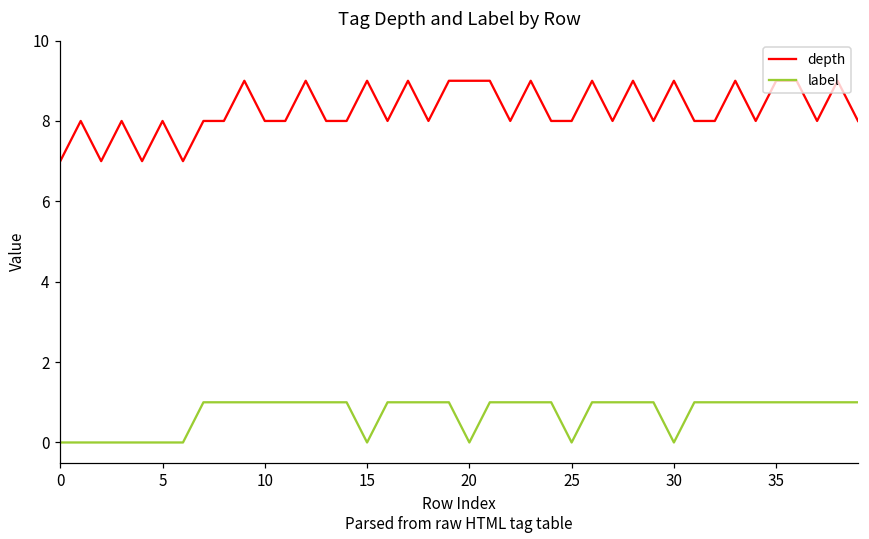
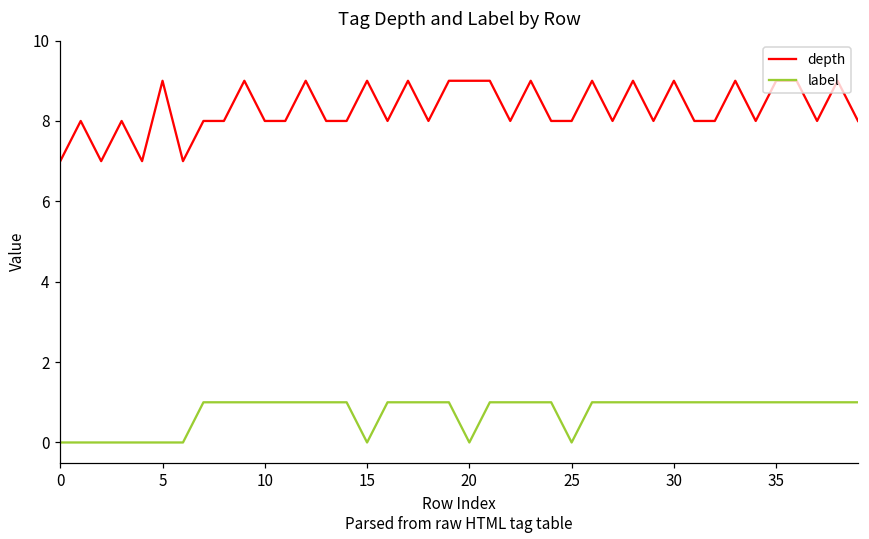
  {
    "depth": {
      "0": 7,
-     "5": 8,
+     "5": 9,
      "10": 8,
      "15": 9,
      "20": 9,
      "25": 8,
      "30": 9
    },
    "label": {
      "0": 0,
      "5": 0,
      "10": 1,
      "15": 0,
      "20": 0,
      "25": 0,
-     "30": 0,
+     "30": 1,
      "35": 1
    }
  }
